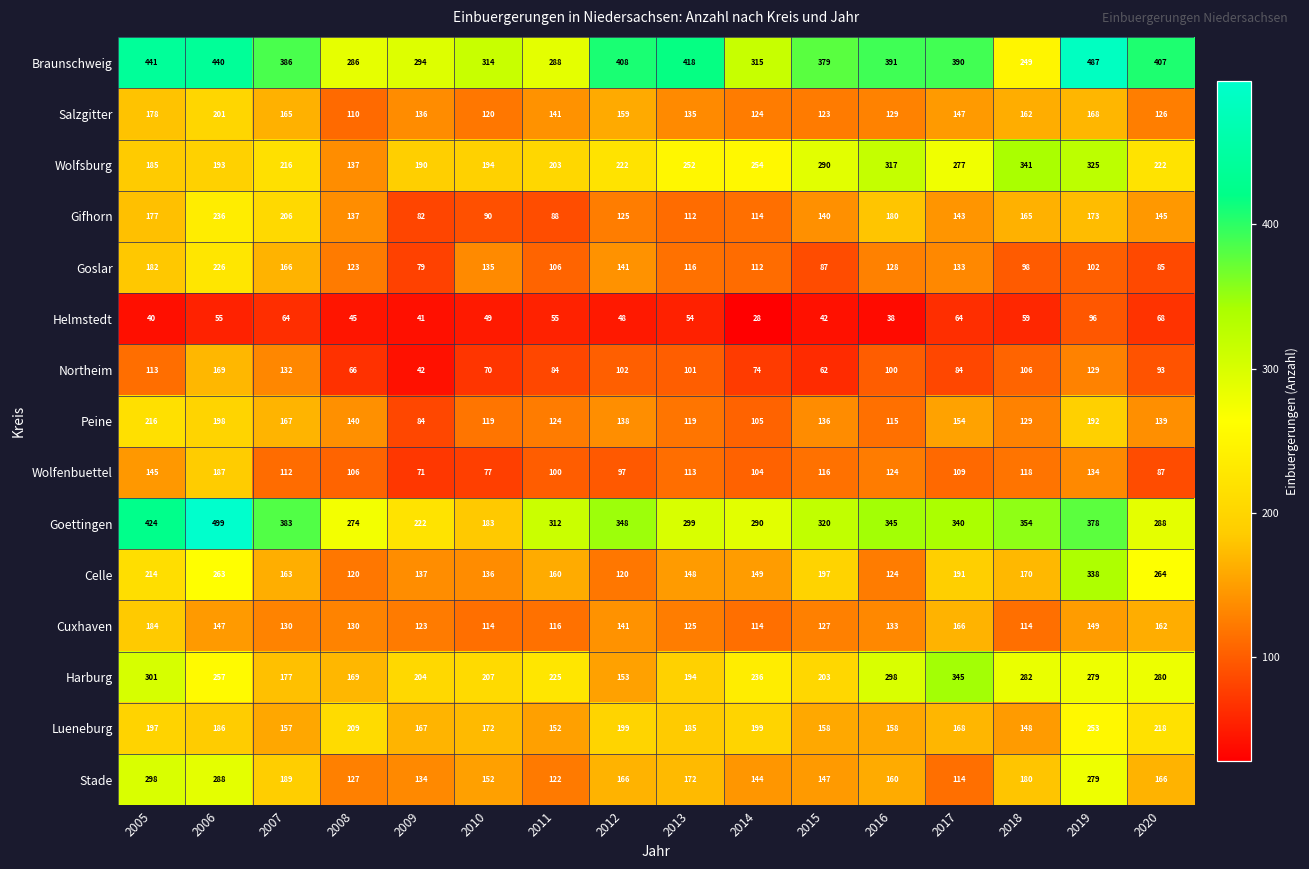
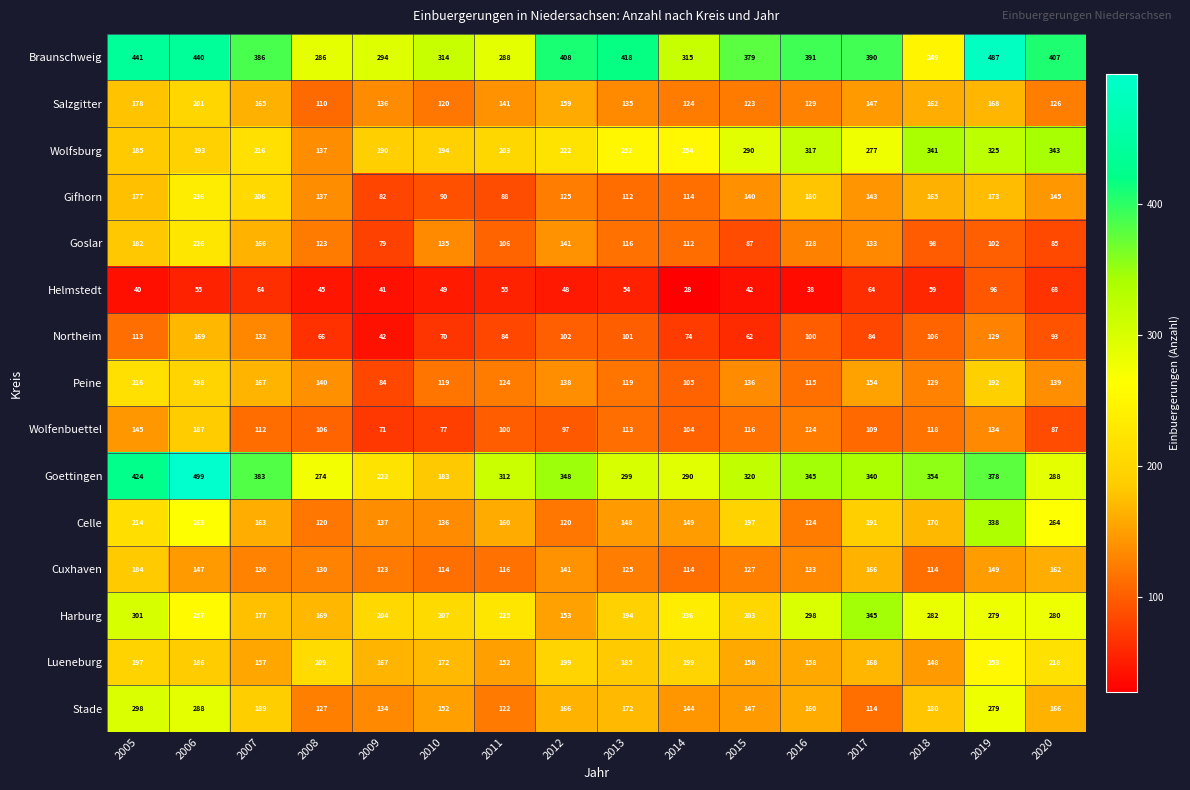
  {
    "Wolfsburg": {
      "2005": 185,
      "2006": 193,
      "2007": 216,
      "2008": 137,
      "2009": 190,
      "2010": 194,
      "2011": 203,
      "2012": 222,
      "2013": 252,
      "2014": 254,
      "2015": 290,
      "2016": 317,
      "2017": 277,
      "2018": 341,
      "2019": 325,
-     "2020": 222
+     "2020": 343
    }
  }
